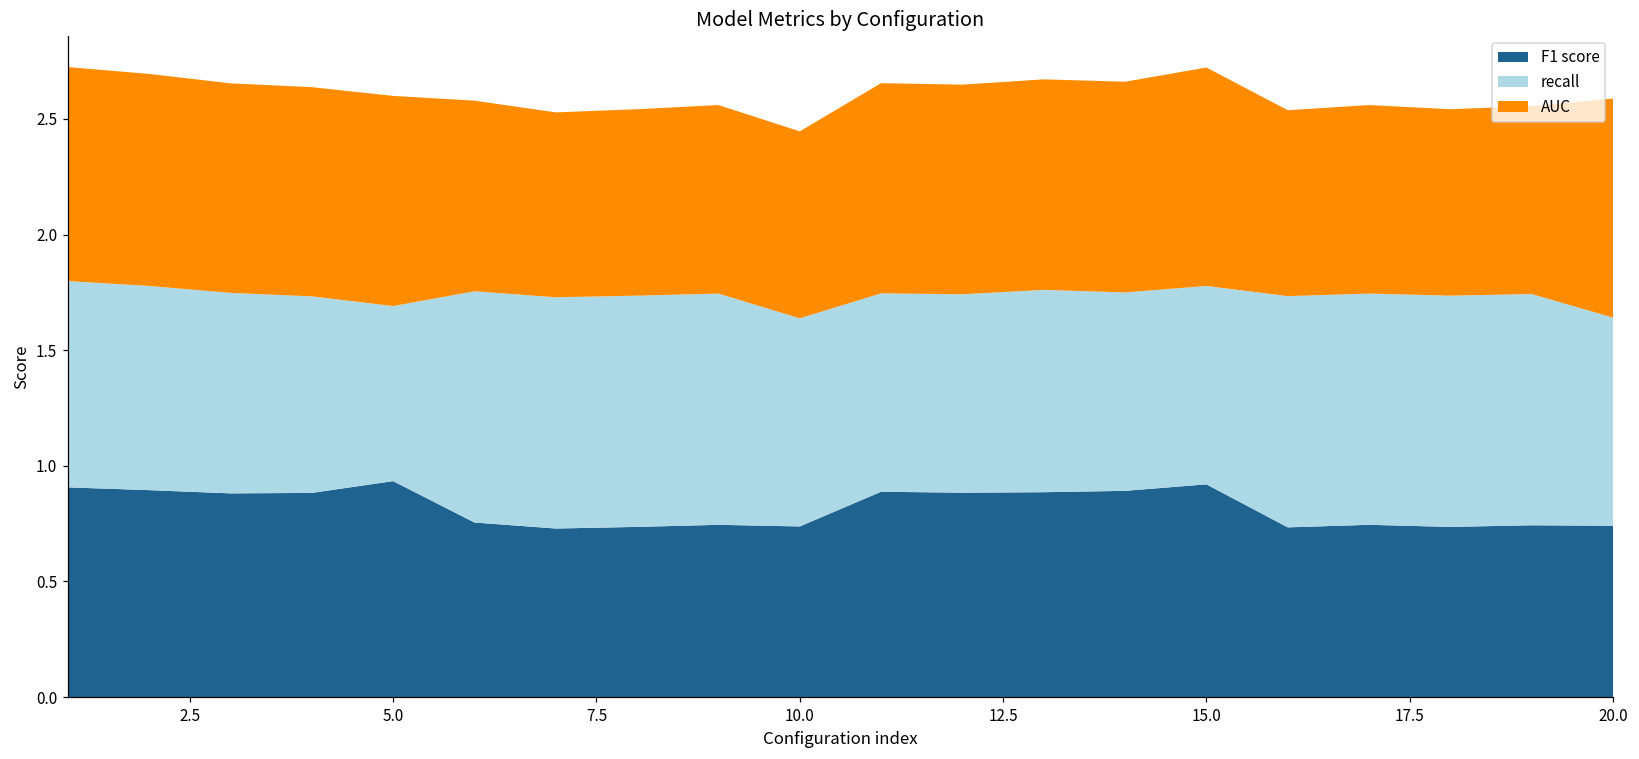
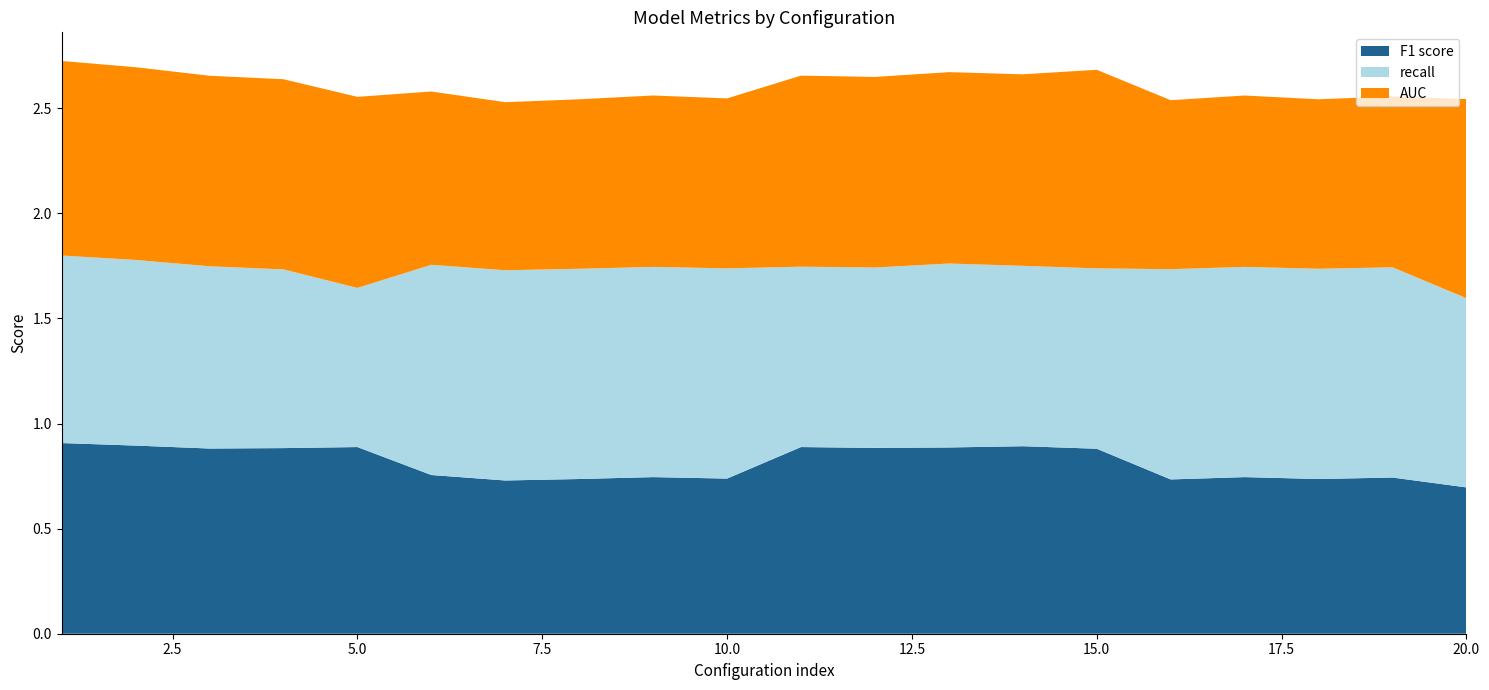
  {
    "F1 score": {
-     "5.0": 0.93,
-     "15.0": 0.92,
-     "20.0": 0.74
+     "5.0": 0.89,
+     "15.0": 0.88,
+     "20.0": 0.70
    },
    "recall": {
-     "10.0": 0.9
+     "10.0": 1.0
    },
    "AUC": {
      "5.0": 0.91,
      "10.0": 0.81,
      "15.0": 0.94,
      "20.0": 0.95
    }
  }
